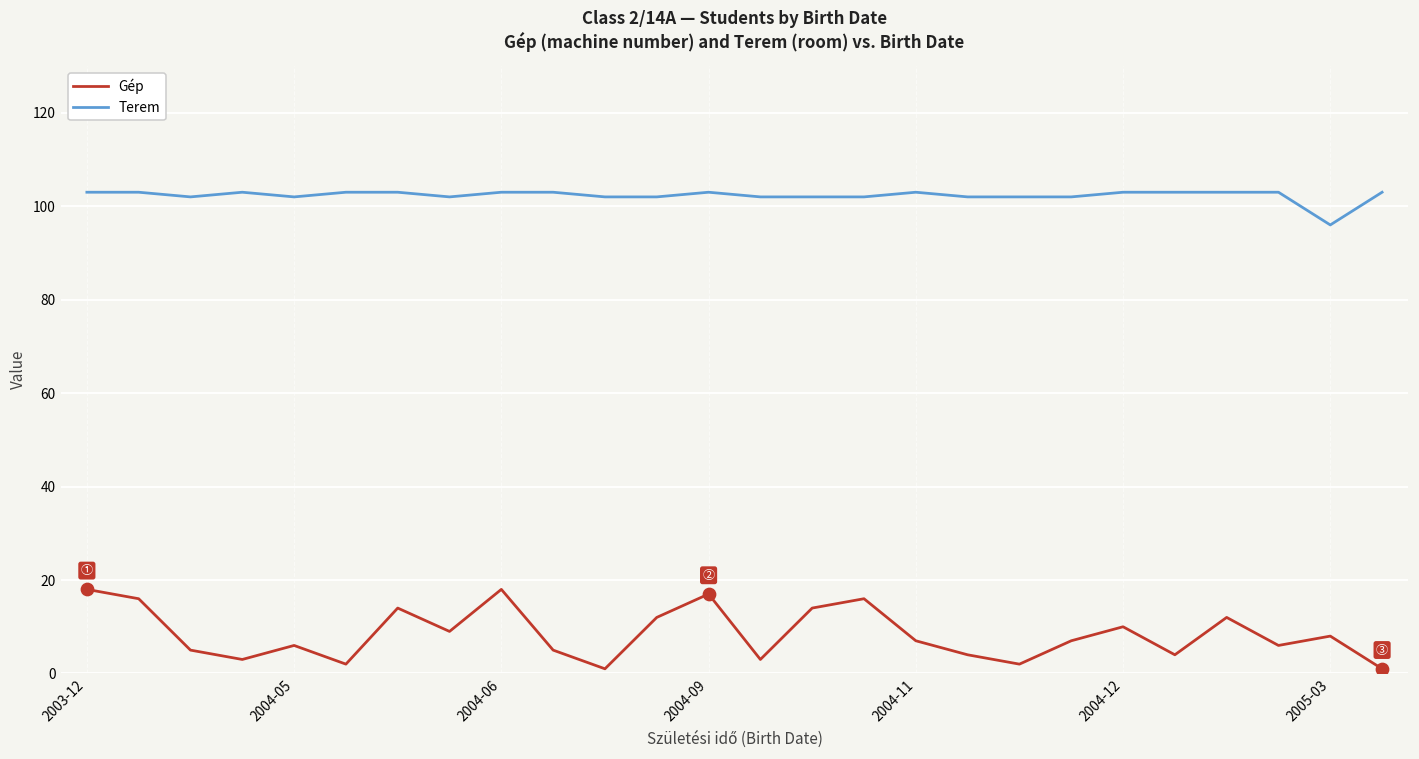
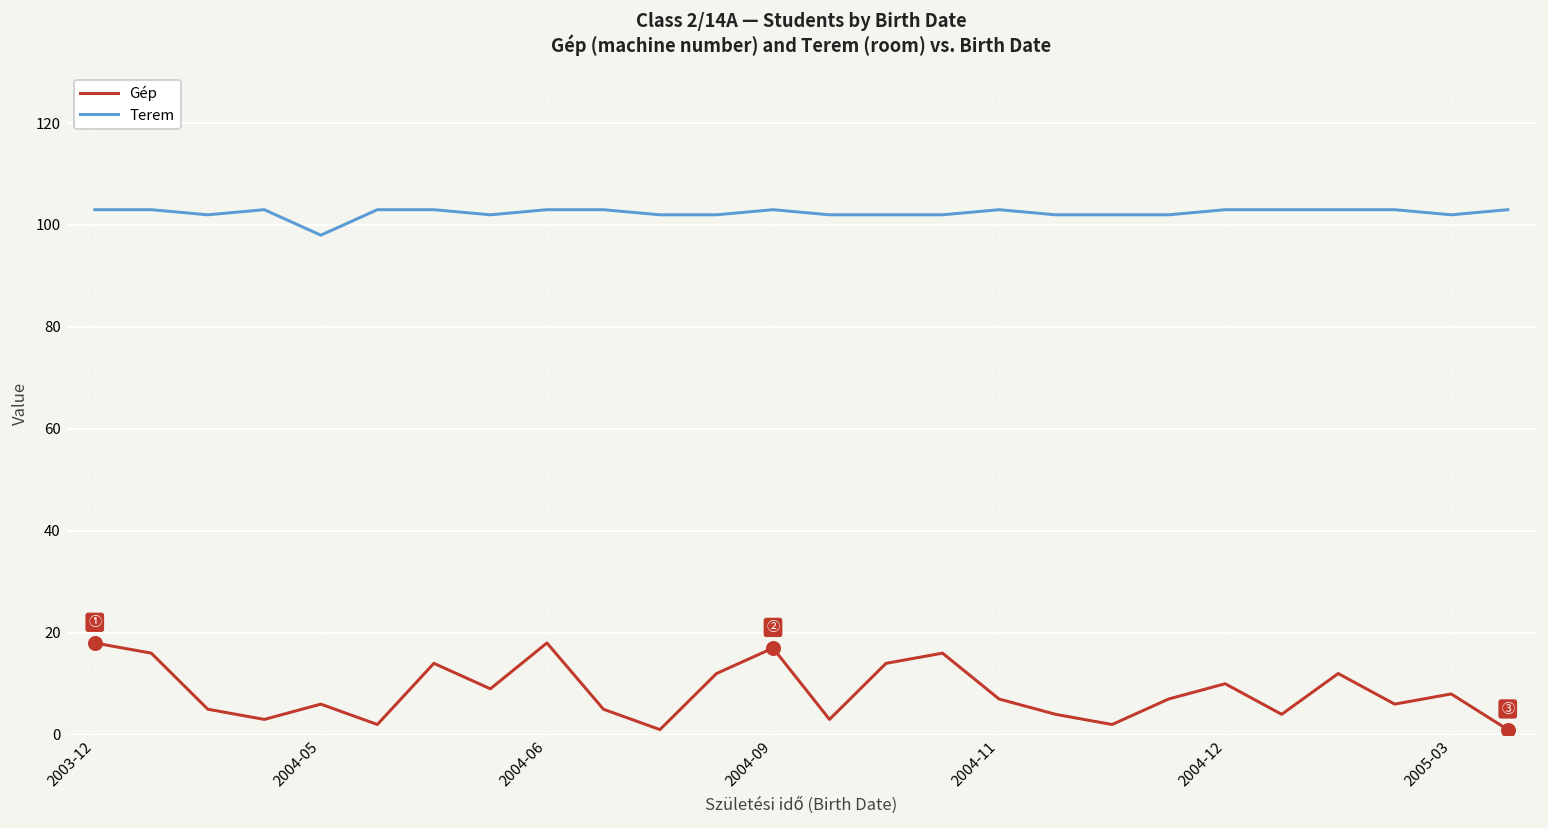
  {
    "Terem": {
      "2003-12": 103,
-     "2004-05": 102,
+     "2004-05": 98,
      "2004-06": 103,
      "2004-09": 103,
      "2004-11": 103,
      "2004-12": 103,
-     "2005-03": 96
+     "2005-03": 102
    }
  }
